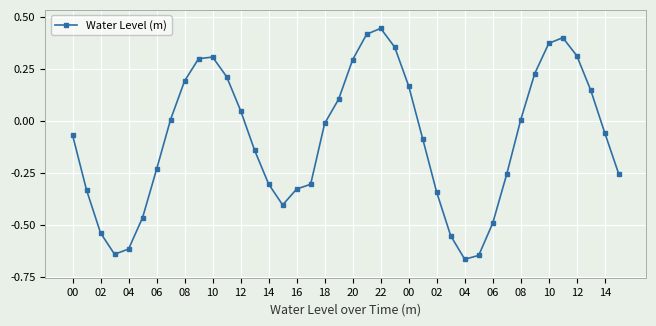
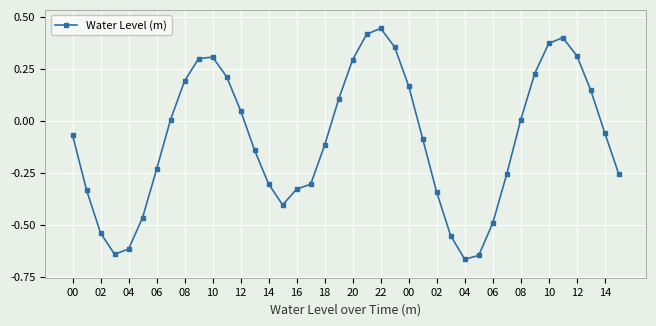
  {
    "16": -0.33,
-   "18": -0.01,
+   "18": -0.12,
    "20": 0.29,
    "22": 0.44
  }
